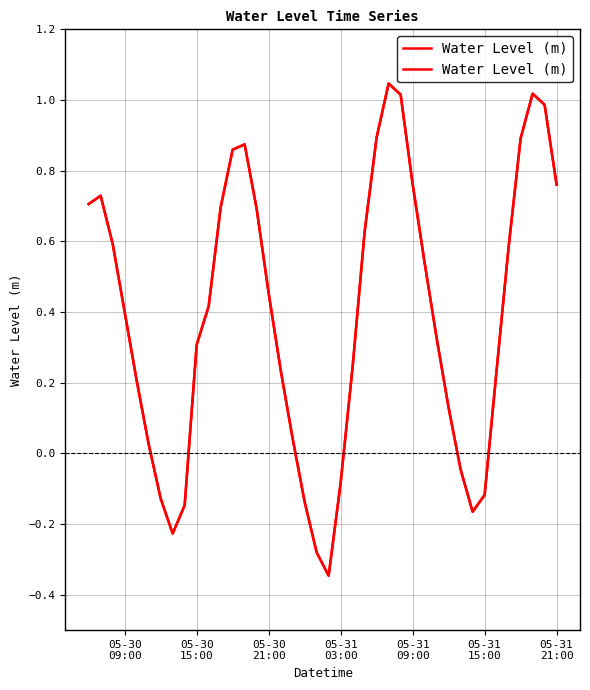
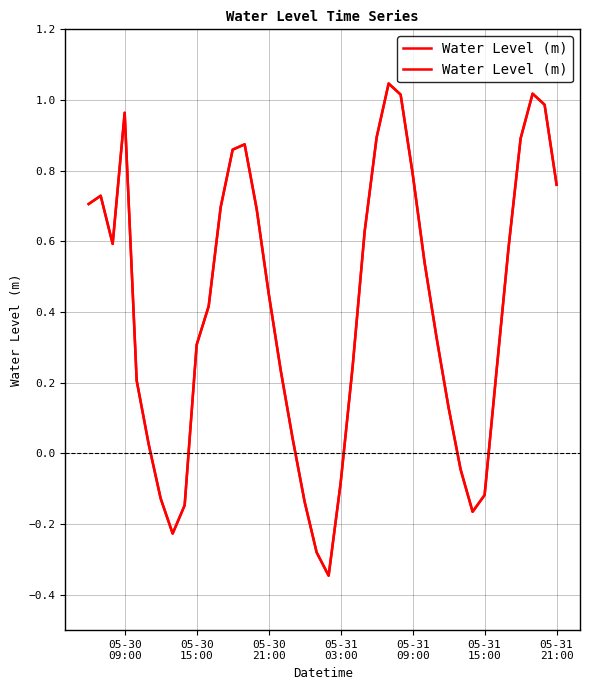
  {
-   "05-30 09:00": 0.40,
+   "05-30 09:00": 0.96,
    "05-30 15:00": 0.31,
    "05-30 21:00": 0.45,
    "05-31 03:00": -0.08,
-   "05-31 09:00": 0.76,
+   "05-31 09:00": 0.79,
    "05-31 15:00": -0.12,
    "05-31 21:00": 0.76
  }
